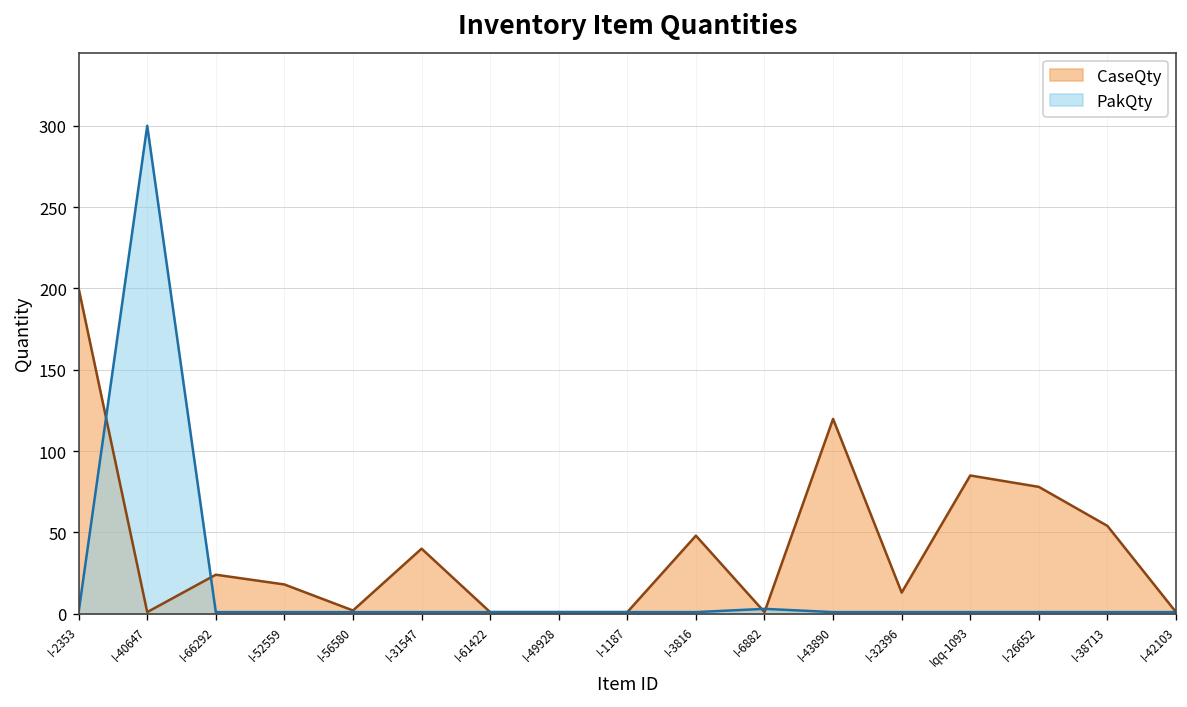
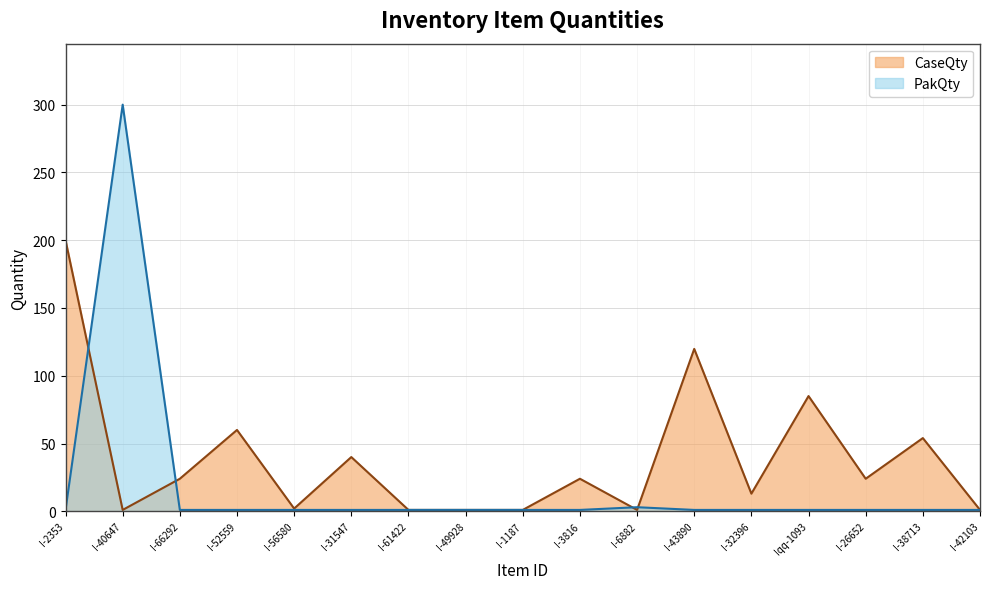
  {
    "CaseQty": {
      "I-2353": 200,
      "I-40647": 1,
      "I-66292": 24,
-     "I-52559": 18,
+     "I-52559": 60,
      "I-31547": 40,
-     "I-3816": 48,
+     "I-3816": 24,
      "I-6882": 1,
      "I-43890": 120,
      "I-32396": 13,
      "Iqq-1093": 85,
-     "I-26652": 78,
+     "I-26652": 24,
      "I-38713": 54
    },
    "PakQty": {
      "I-2353": 1,
      "I-40647": 300,
      "I-66292": 1,
      "I-52559": 1,
      "I-31547": 1,
      "I-3816": 1,
      "I-6882": 3,
      "I-43890": 1,
      "I-32396": 1,
      "Iqq-1093": 1,
      "I-26652": 1,
      "I-38713": 1
    }
  }
